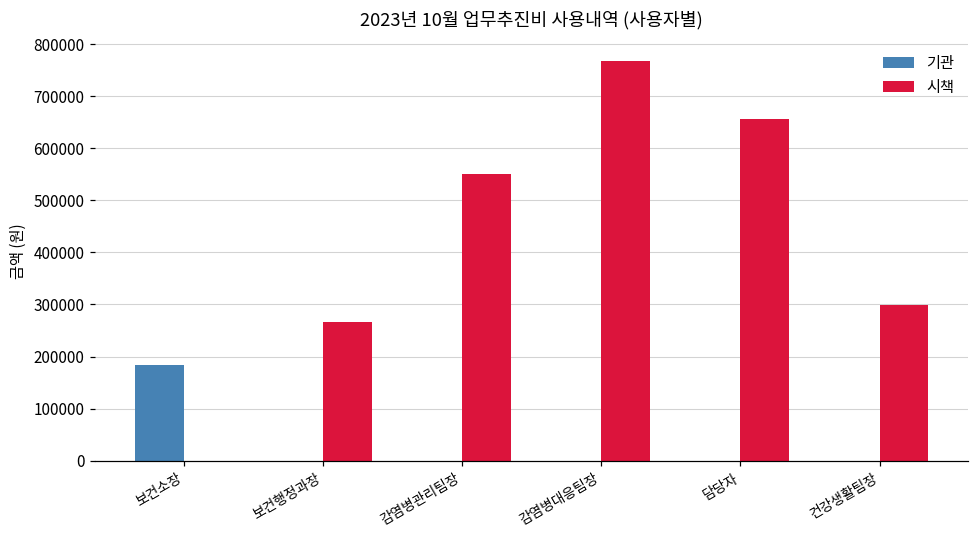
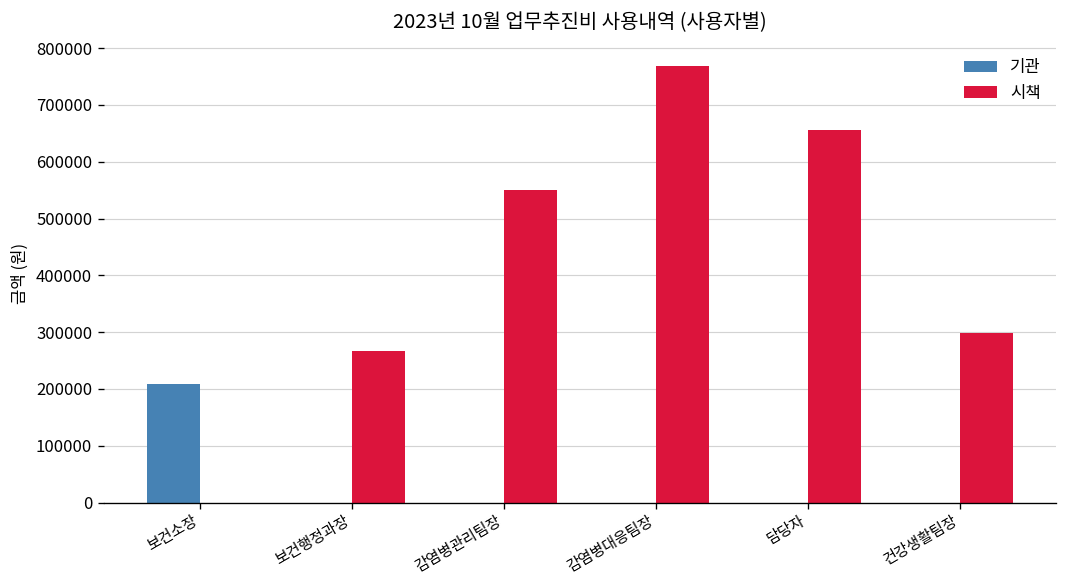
  {
    "기관": {
-     "보건소장": 180000,
+     "보건소장": 210000,
      "보건행정과장": 0,
      "감염병관리팀장": 0,
      "감염병대응팀장": 0,
      "담당자": 0,
      "건강생활팀장": 0
    },
    "시책": {
      "보건소장": 0,
      "보건행정과장": 270000,
      "감염병관리팀장": 550000,
      "감염병대응팀장": 770000,
      "담당자": 660000,
      "건강생활팀장": 300000
    }
  }
